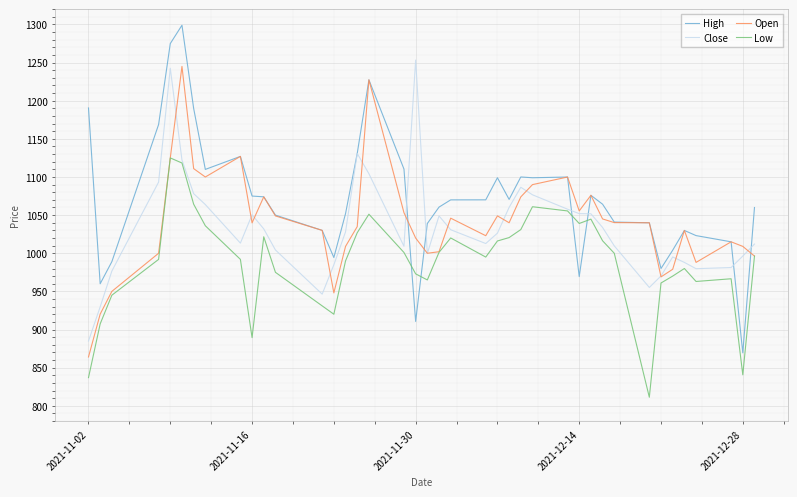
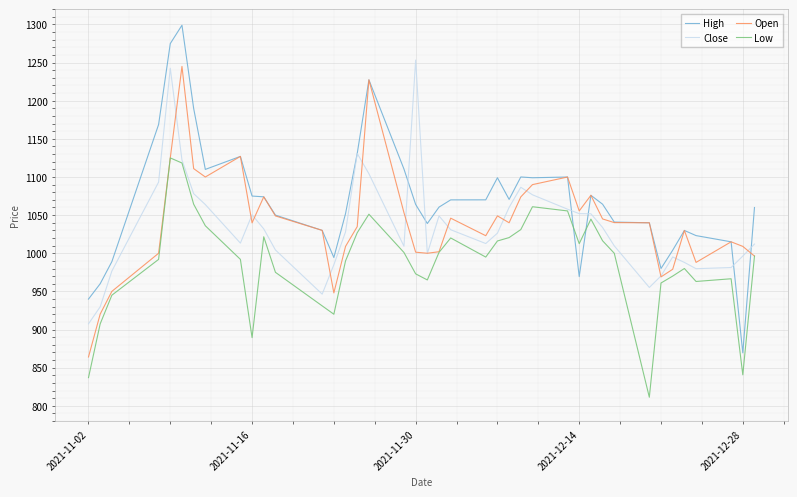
  {
    "High": {
-     "2021-11-02": 1190,
+     "2021-11-02": 940,
      "2021-11-16": 1080,
-     "2021-11-30": 910,
+     "2021-11-30": 1060,
      "2021-12-14": 970,
      "2021-12-28": 870
    },
    "Close": {
-     "2021-11-02": 880,
+     "2021-11-02": 910,
      "2021-11-16": 1050,
      "2021-11-30": 1250,
      "2021-12-14": 1050,
      "2021-12-28": 1000
    },
    "Open": {
      "2021-11-02": 860,
      "2021-11-16": 1040,
-     "2021-11-30": 1020,
+     "2021-11-30": 1000,
      "2021-12-14": 1060,
      "2021-12-28": 1010
    },
    "Low": {
      "2021-11-02": 840,
      "2021-11-16": 890,
      "2021-11-30": 970,
-     "2021-12-14": 1040,
+     "2021-12-14": 1010,
      "2021-12-28": 840
    }
  }
